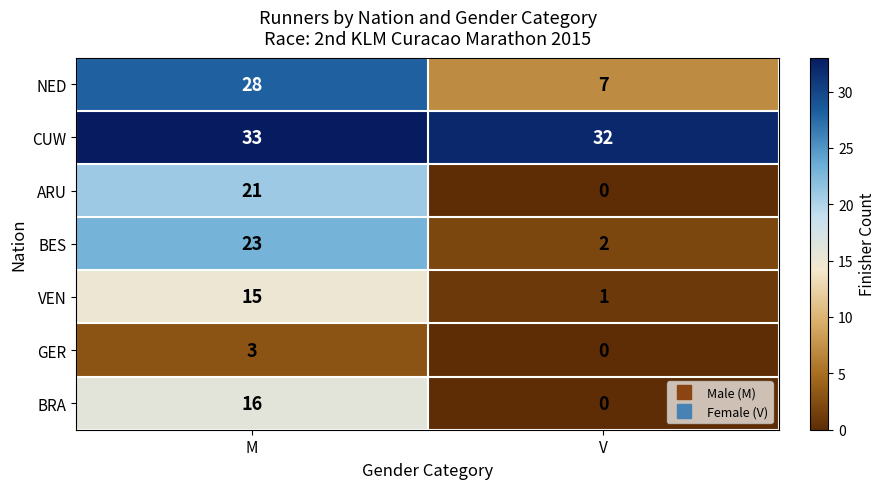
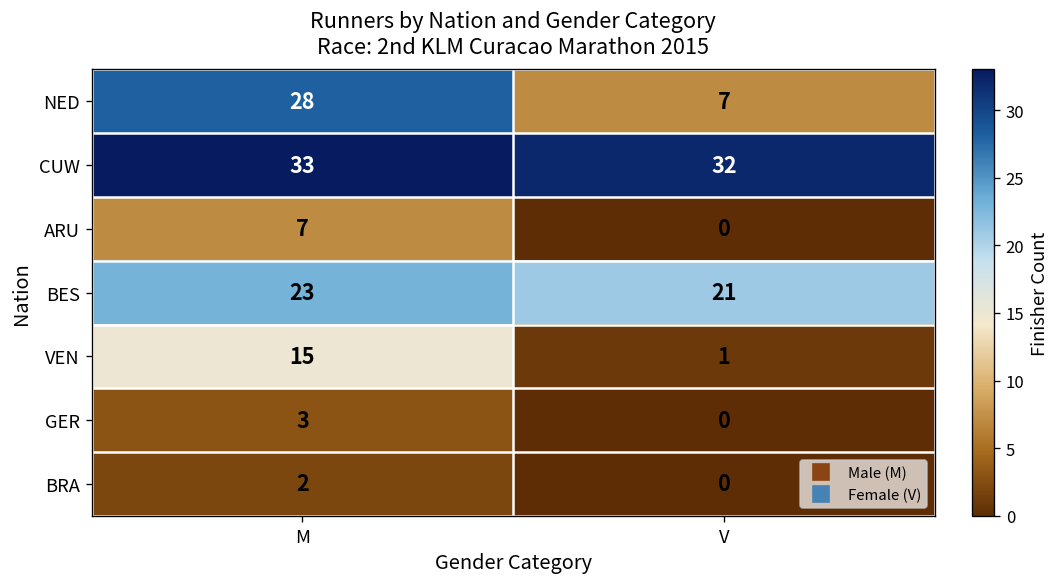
  {
    "NED": {
      "M": 28,
      "V": 7
    },
    "CUW": {
      "M": 33,
      "V": 32
    },
    "ARU": {
-     "M": 21,
+     "M": 7,
      "V": 0
    },
    "BES": {
      "M": 23,
-     "V": 2
+     "V": 21
    },
    "VEN": {
      "M": 15,
      "V": 1
    },
    "GER": {
      "M": 3,
      "V": 0
    },
    "BRA": {
-     "M": 16,
+     "M": 2,
      "V": 0
    }
  }
